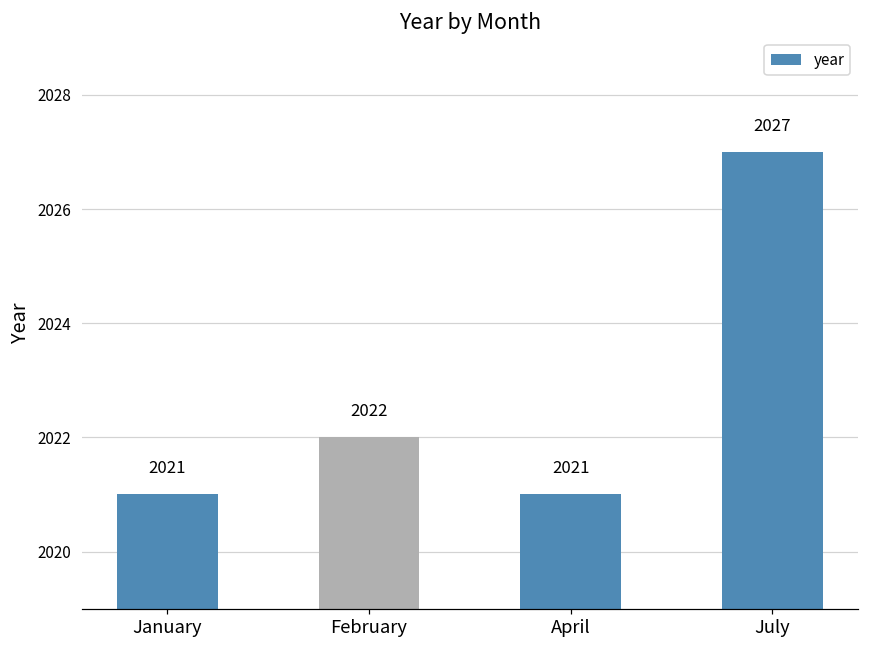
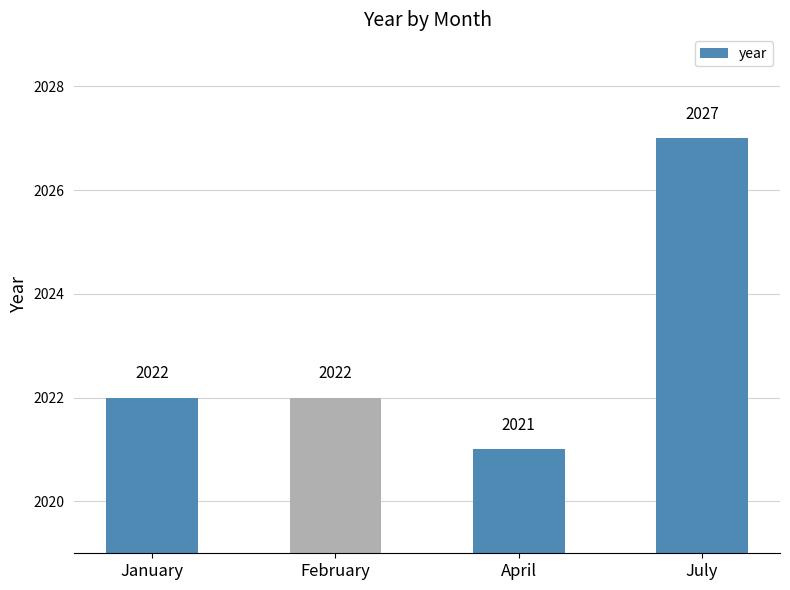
  {
-   "January": 2021,
+   "January": 2022,
    "February": 2022,
    "April": 2021,
    "July": 2027
  }
